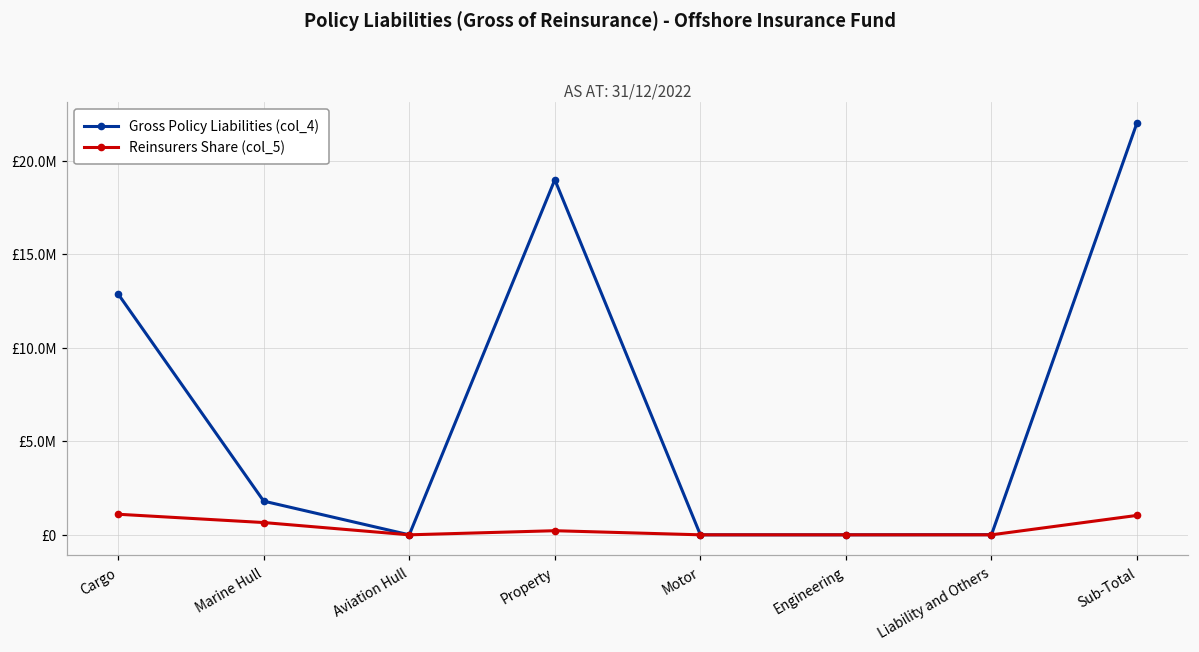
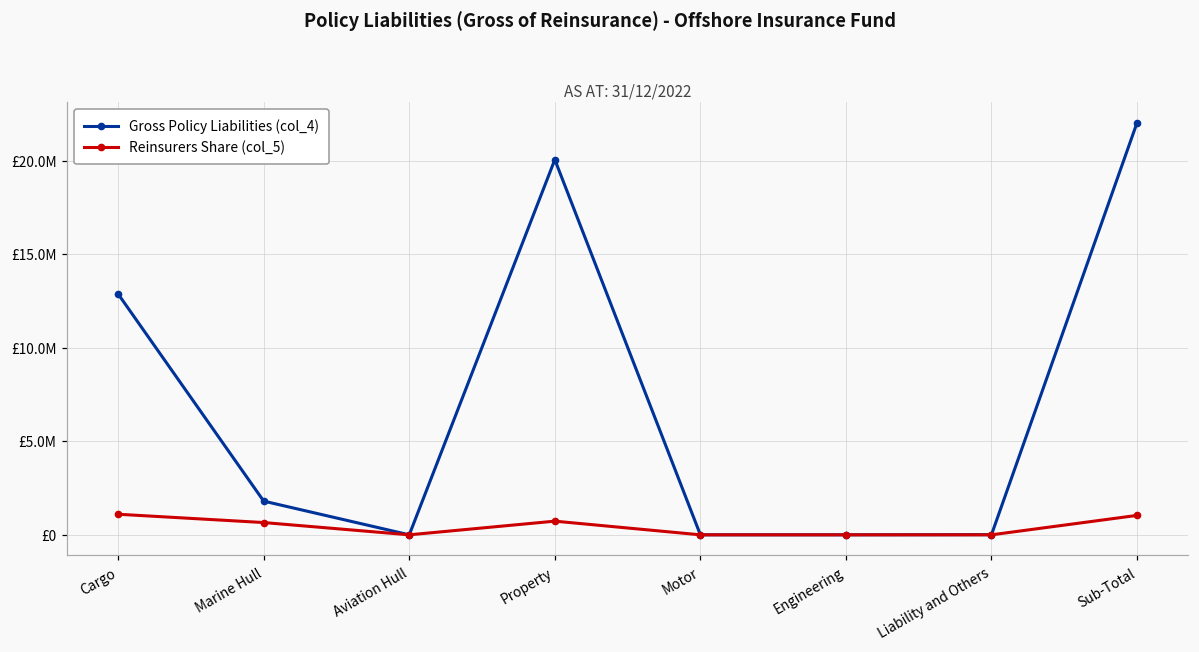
  {
    "Gross Policy Liabilities (col_4)": {
      "Cargo": "£12900000",
      "Marine Hull": "£1800000",
-     "Property": "£19000000",
+     "Property": "£20100000",
      "Sub-Total": "£22000000"
    },
    "Reinsurers Share (col_5)": {
      "Cargo": "£1100000",
      "Marine Hull": "£700000",
-     "Property": "£200000",
+     "Property": "£700000",
      "Sub-Total": "£1000000"
    }
  }
